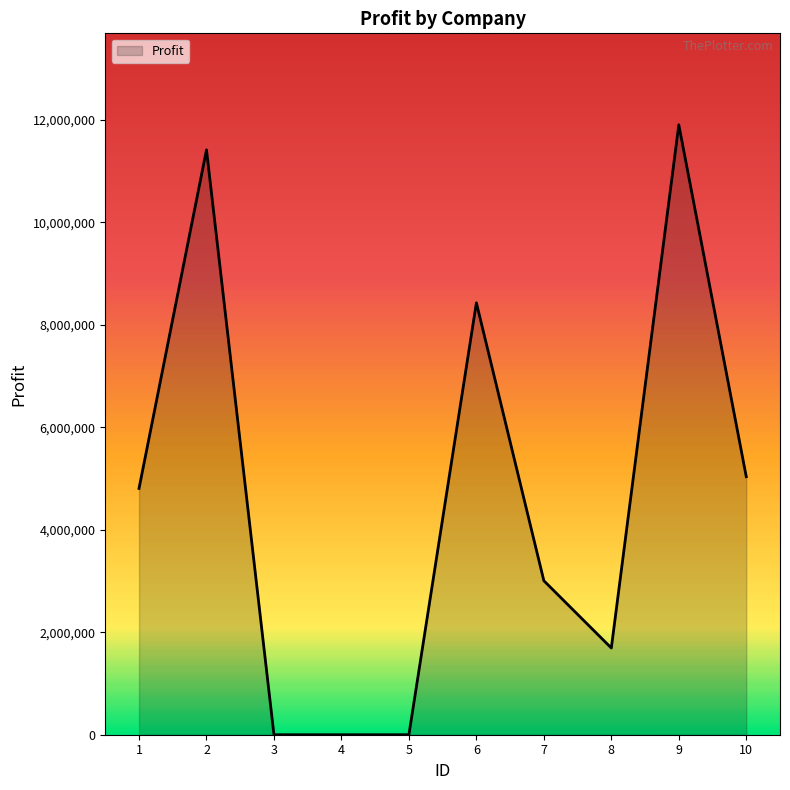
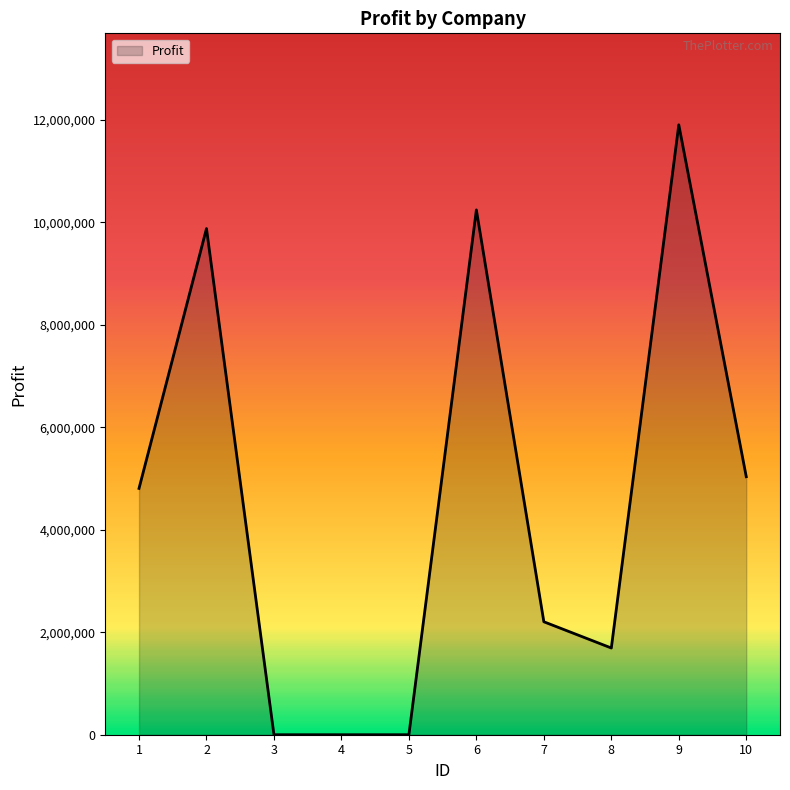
  {
    "1": "4,800,000",
-   "2": "11,400,000",
+   "2": "9,900,000",
    "3": "0",
    "4": "0",
    "5": "0",
-   "6": "8,400,000",
-   "7": "3,000,000",
+   "6": "10,200,000",
+   "7": "2,200,000",
    "8": "1,700,000",
    "9": "11,900,000",
    "10": "5,000,000"
  }
